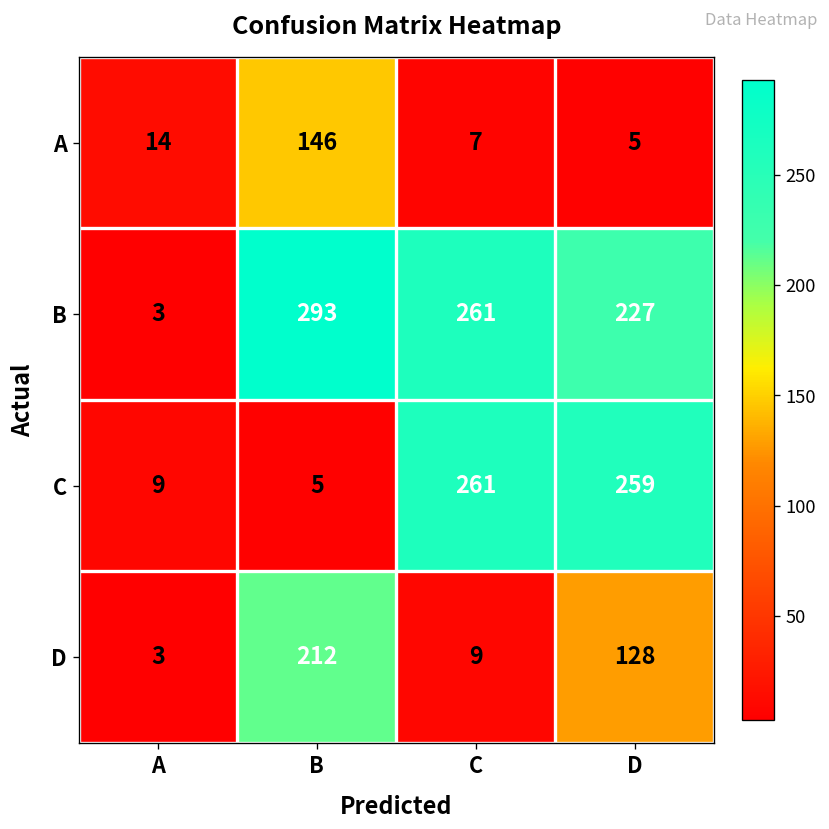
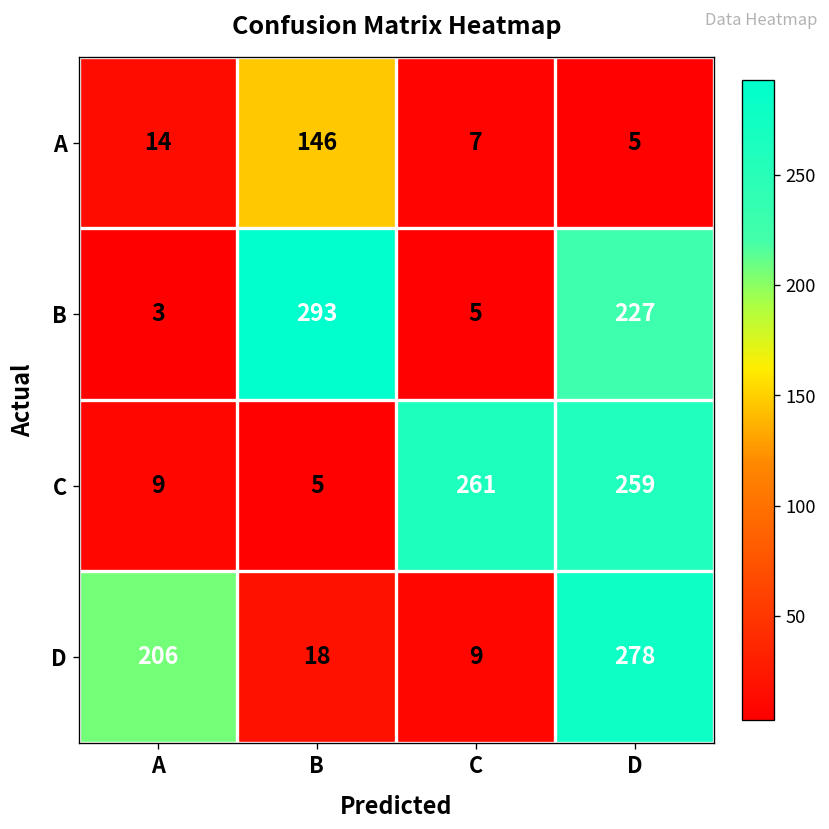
  {
    "A": {
      "A": 14,
      "B": 146,
      "C": 7,
      "D": 5
    },
    "B": {
      "A": 3,
      "B": 293,
-     "C": 261,
+     "C": 5,
      "D": 227
    },
    "C": {
      "A": 9,
      "B": 5,
      "C": 261,
      "D": 259
    },
    "D": {
-     "A": 3,
-     "B": 212,
+     "A": 206,
+     "B": 18,
      "C": 9,
-     "D": 128
+     "D": 278
    }
  }
